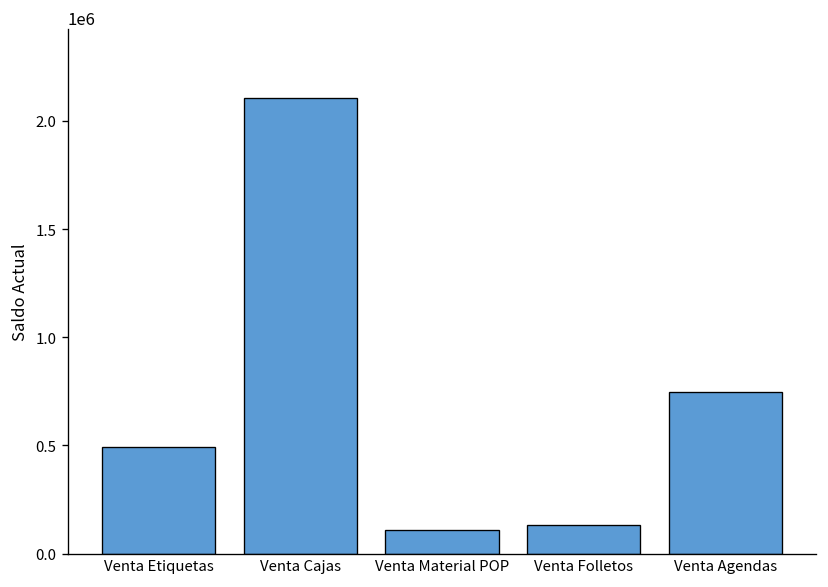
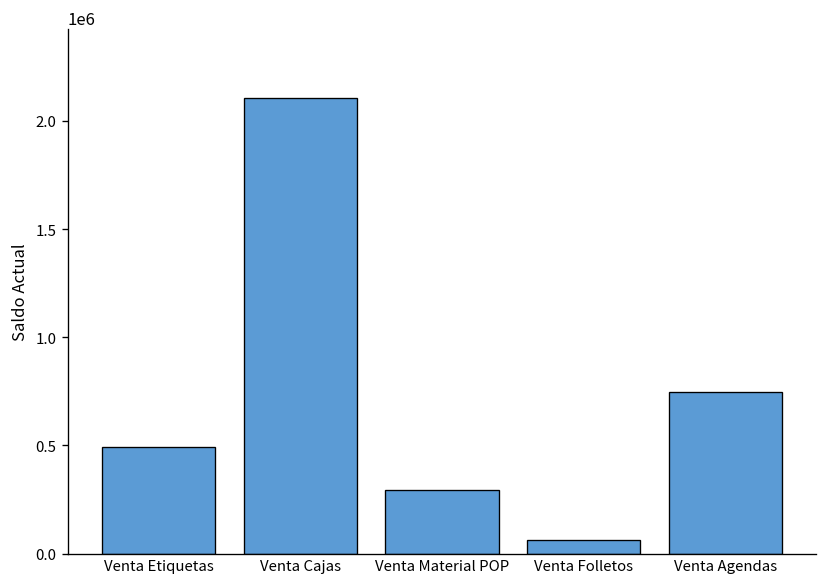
  {
    "Venta Etiquetas": 490000,
    "Venta Cajas": 2110000,
-   "Venta Material POP": 110000,
-   "Venta Folletos": 130000,
+   "Venta Material POP": 290000,
+   "Venta Folletos": 60000,
    "Venta Agendas": 750000
  }
